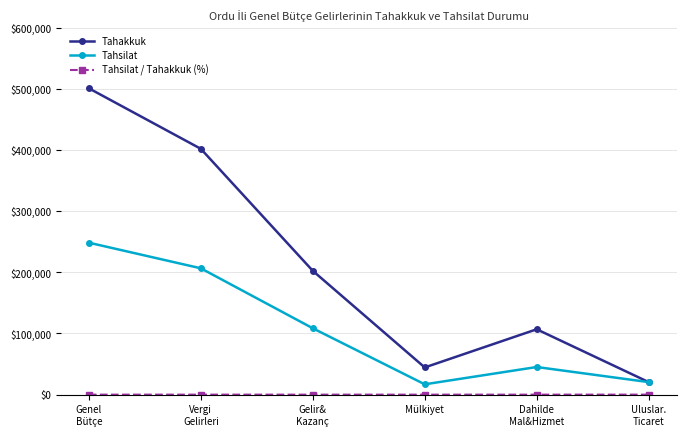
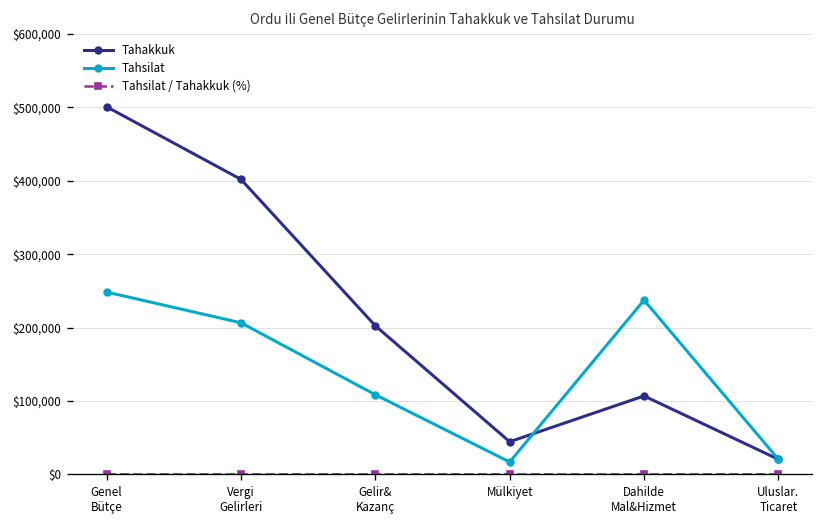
  {
    "Tahakkuk": {
      "Genel Bütçe": "$500,000",
      "Vergi Gelirleri": "$400,000",
      "Gelir& Kazanç": "$200,000",
      "Mülkiyet": "$40,000",
      "Dahilde Mal&Hizmet": "$110,000"
    },
    "Tahsilat": {
      "Genel Bütçe": "$250,000",
      "Vergi Gelirleri": "$210,000",
      "Gelir& Kazanç": "$110,000",
      "Mülkiyet": "$20,000",
-     "Dahilde Mal&Hizmet": "$50,000"
+     "Dahilde Mal&Hizmet": "$240,000"
    },
    "Tahsilat / Tahakkuk (%)": {
      "Genel Bütçe": "$0",
      "Vergi Gelirleri": "$0",
      "Gelir& Kazanç": "$0",
      "Mülkiyet": "$0",
      "Dahilde Mal&Hizmet": "$0",
      "Uluslar. Ticaret": "$0"
    }
  }
